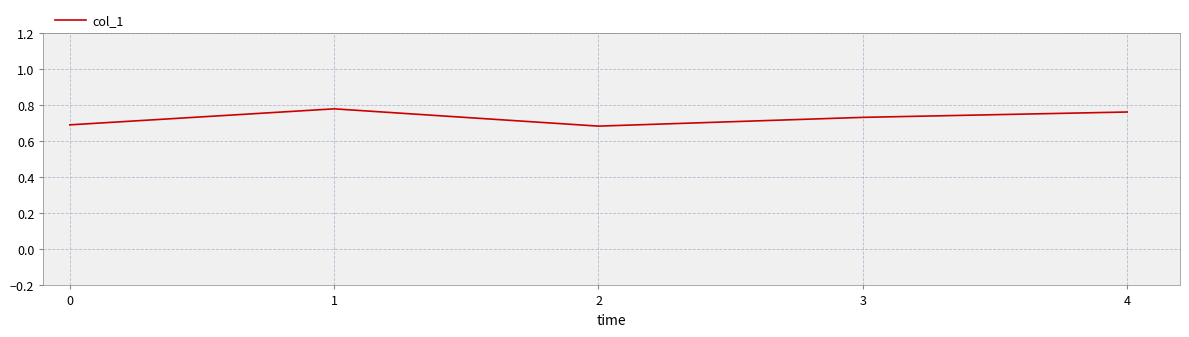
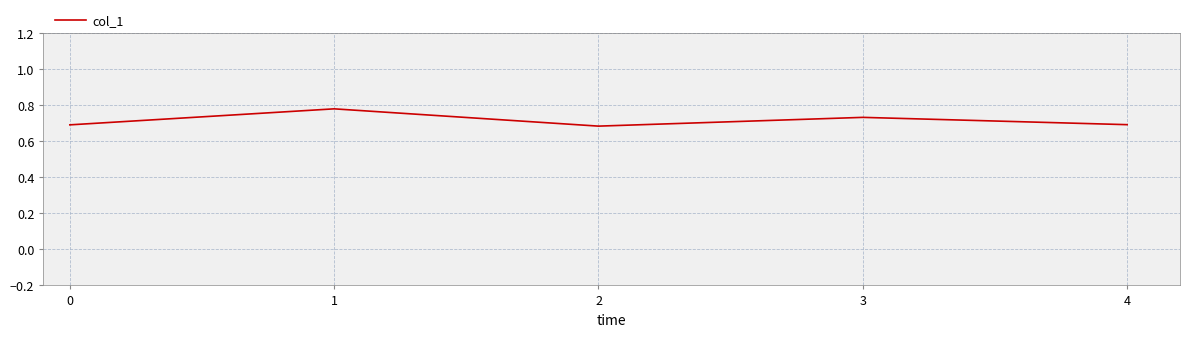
  {
    "0": 0.69,
    "1": 0.78,
    "2": 0.68,
    "3": 0.73,
-   "4": 0.76
+   "4": 0.69
  }
